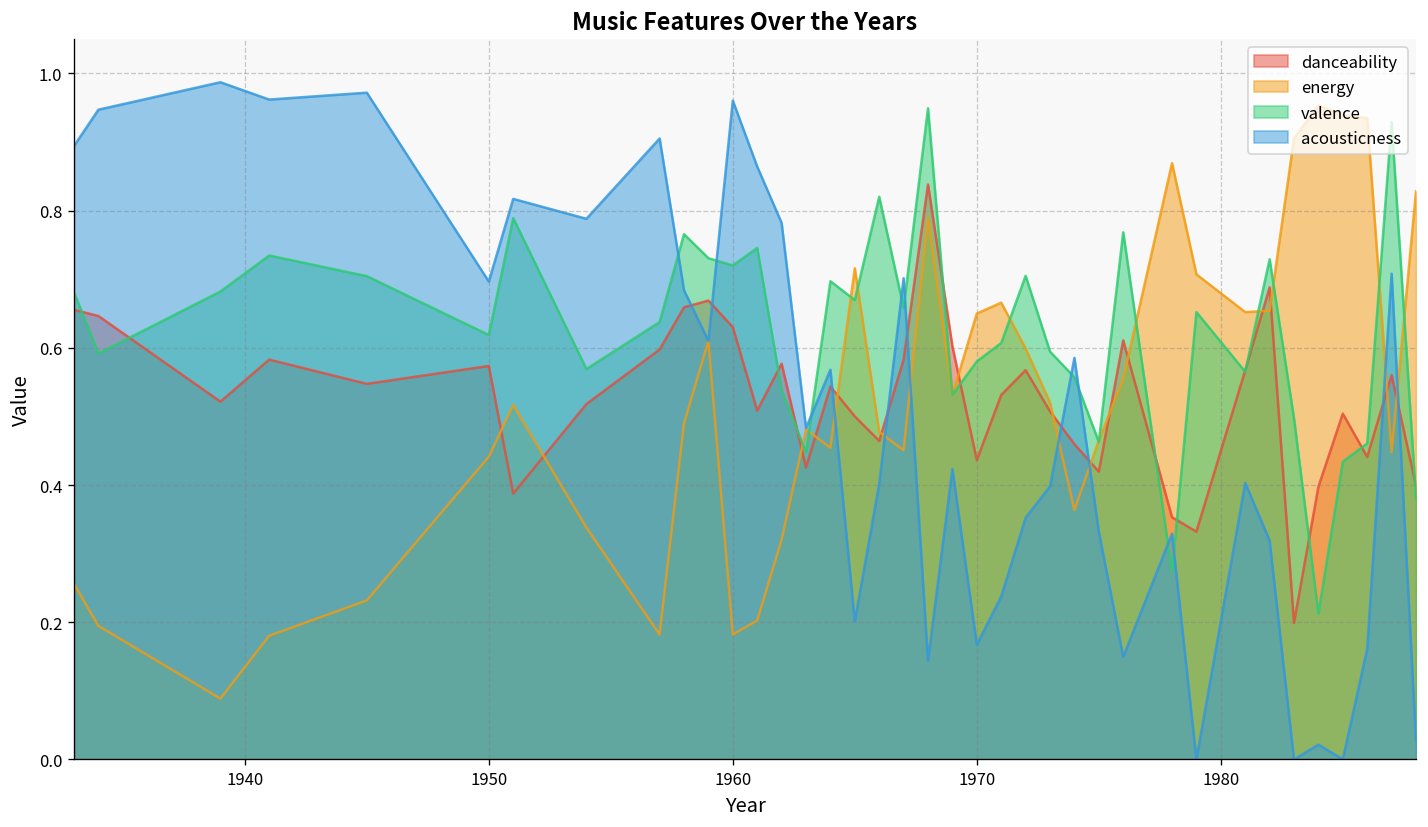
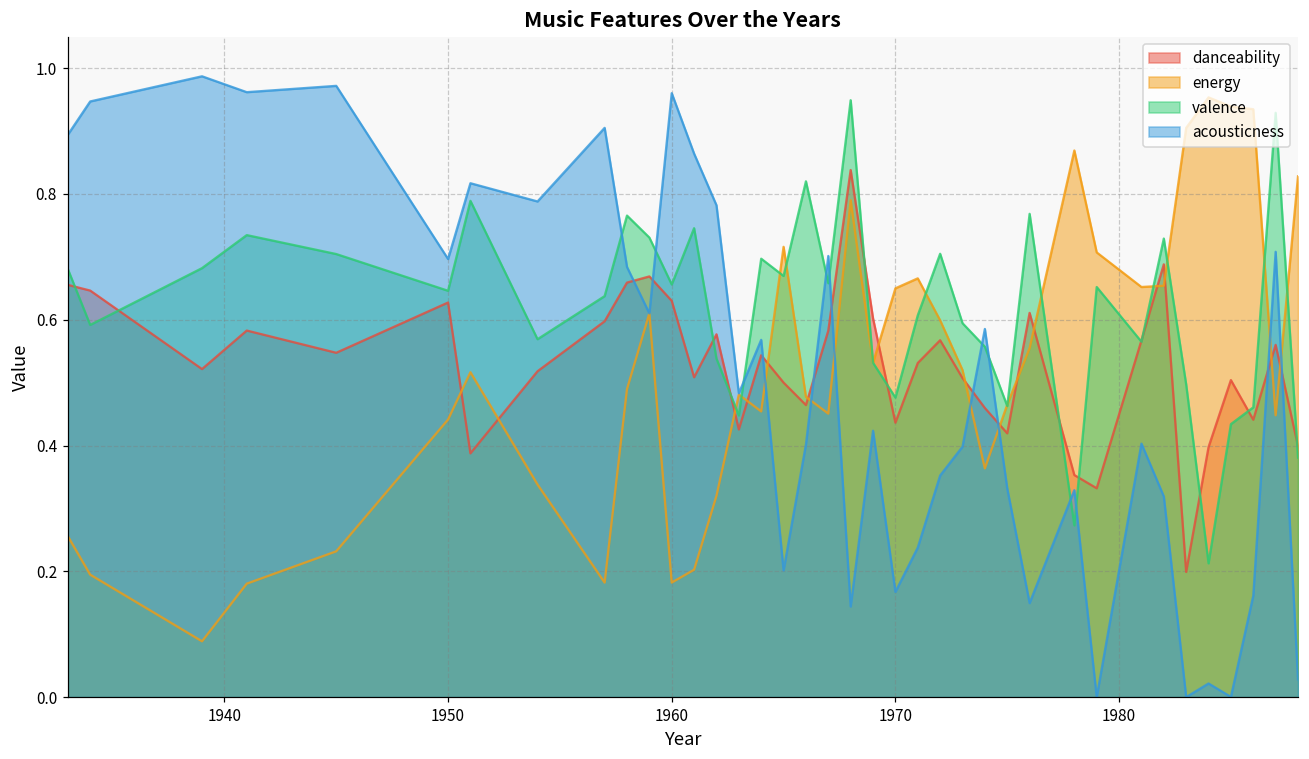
  {
    "danceability": {
-     "1950": 0.57,
+     "1950": 0.63,
      "1960": 0.63,
      "1970": 0.44
    },
    "energy": {
      "1950": 0.44,
      "1960": 0.18,
      "1970": 0.65
    },
    "valence": {
-     "1950": 0.62,
-     "1960": 0.72,
-     "1970": 0.58
+     "1950": 0.65,
+     "1960": 0.66,
+     "1970": 0.48
    },
    "acousticness": {
      "1950": 0.70,
      "1960": 0.96,
      "1970": 0.17
    }
  }
